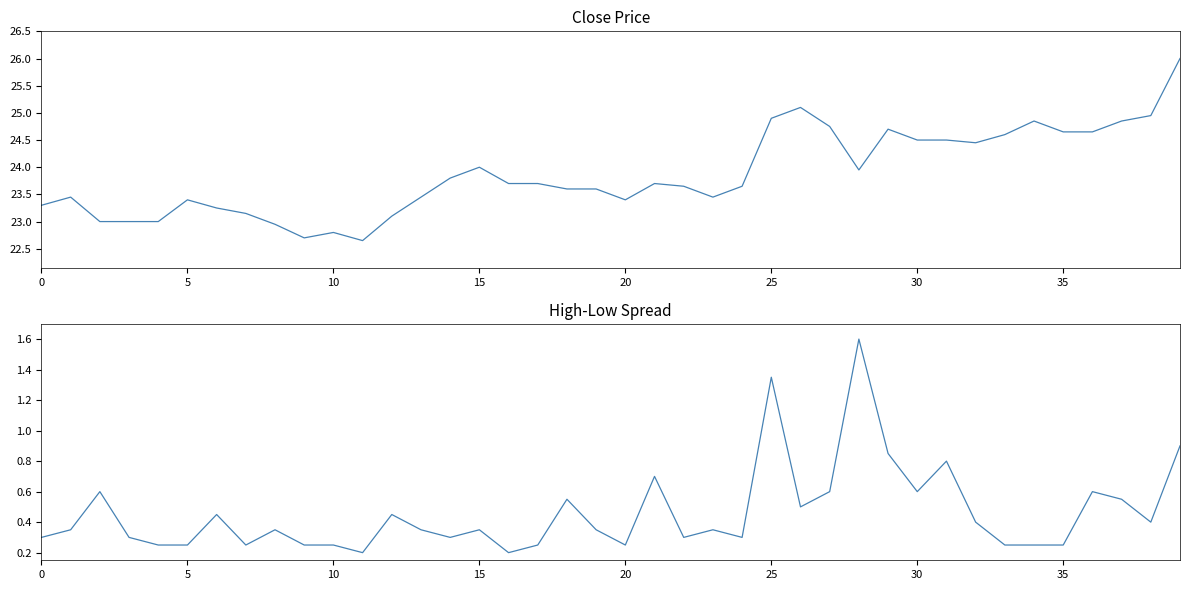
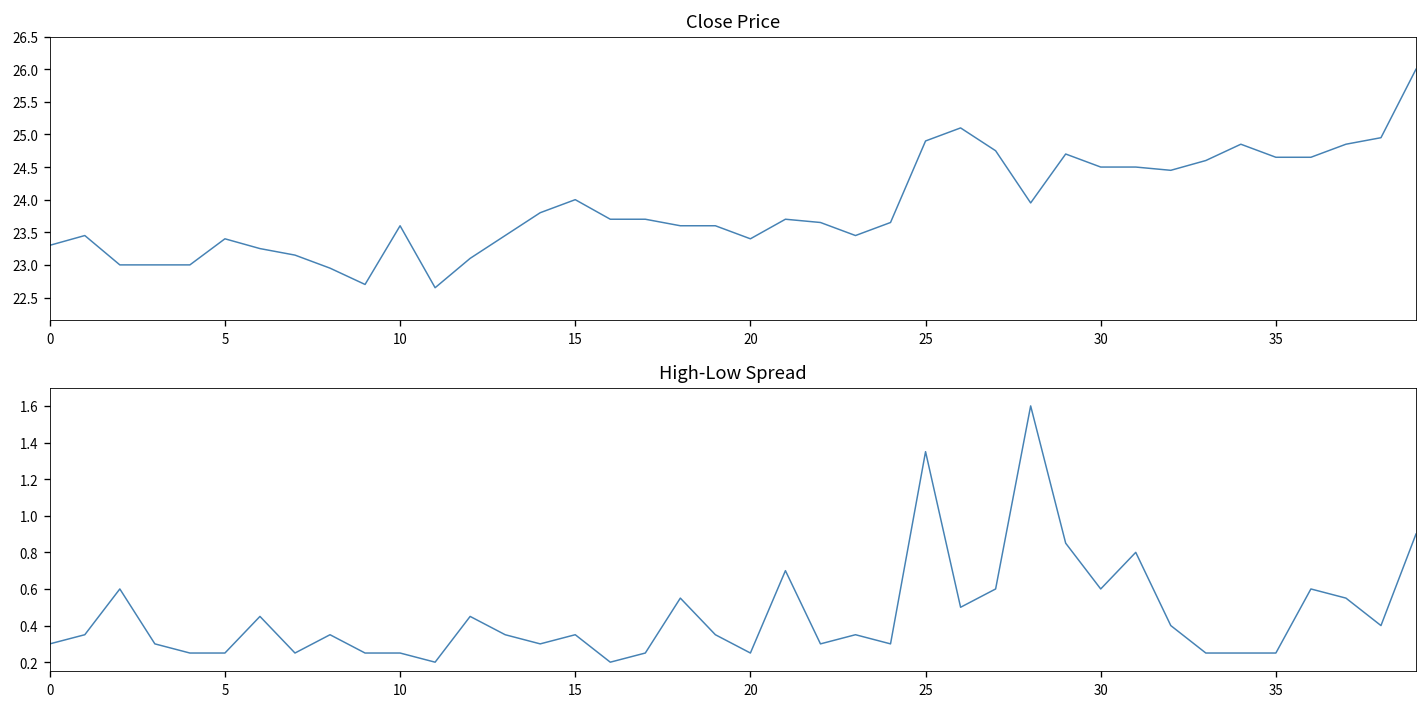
  {
    "Close Price": {
      "0": 23.3,
      "5": 23.4,
-     "10": 22.8,
+     "10": 23.6,
      "15": 24.0,
      "20": 23.4,
      "25": 24.9,
      "30": 24.5,
      "35": 24.7
    },
    "High-Low Spread": {
      "0": 0.30,
      "5": 0.25,
      "10": 0.25,
      "15": 0.35,
      "20": 0.25,
      "25": 1.35,
      "30": 0.60,
      "35": 0.25
    }
  }
